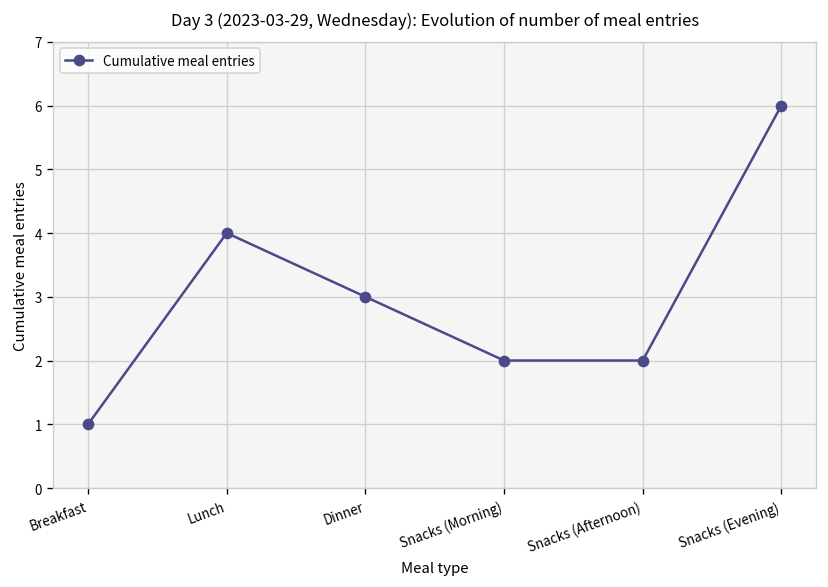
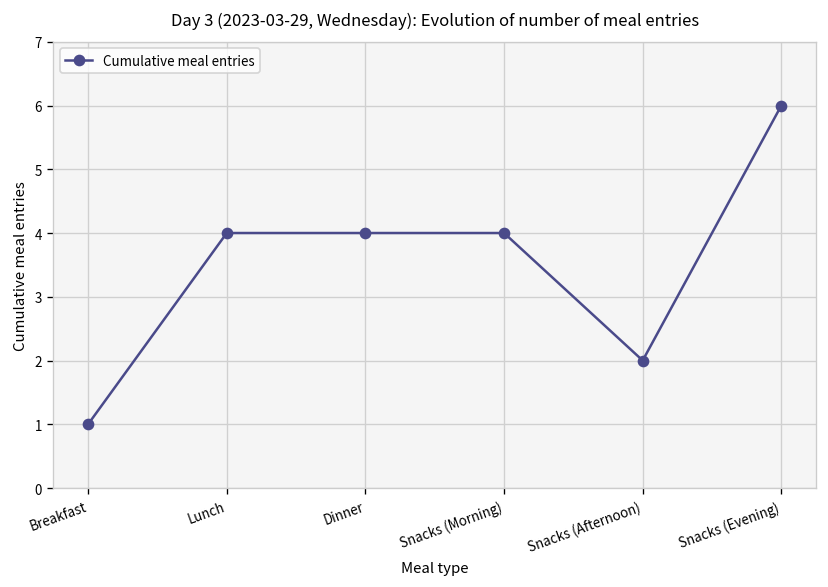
  {
    "Breakfast": 1,
    "Lunch": 4,
-   "Dinner": 3,
-   "Snacks (Morning)": 2,
+   "Dinner": 4,
+   "Snacks (Morning)": 4,
    "Snacks (Afternoon)": 2,
    "Snacks (Evening)": 6
  }
